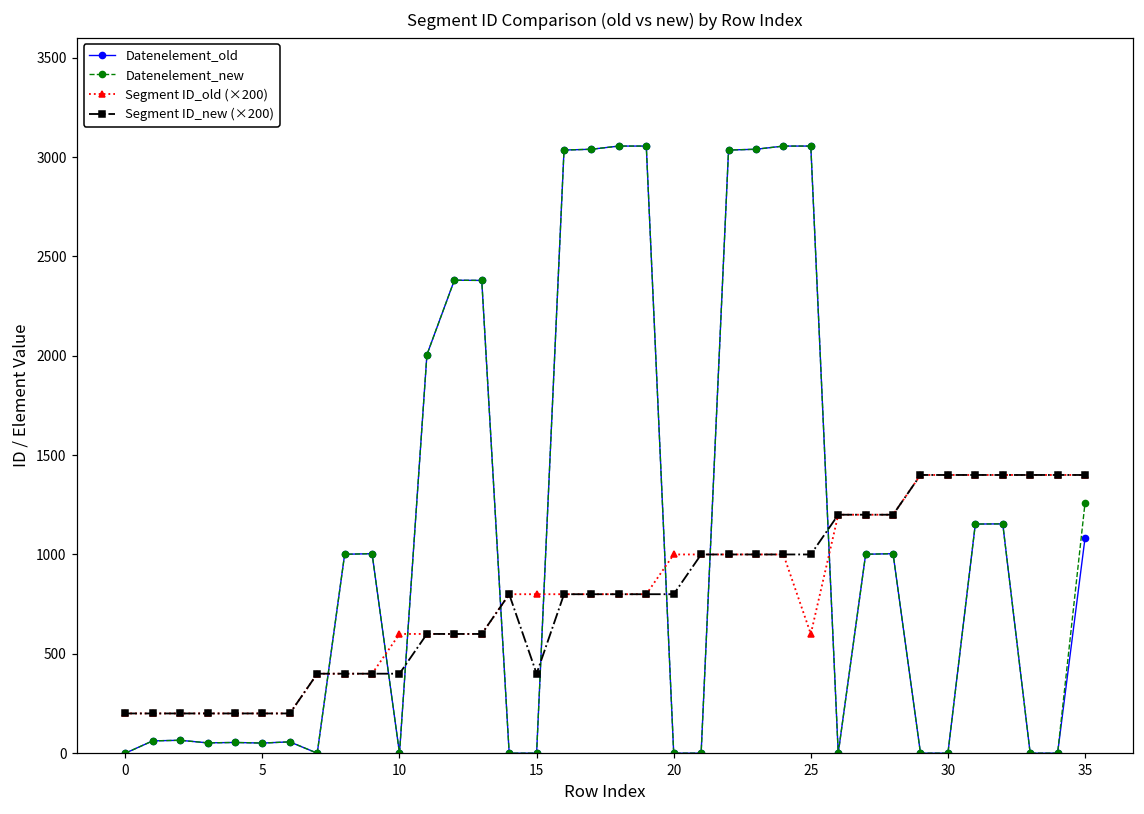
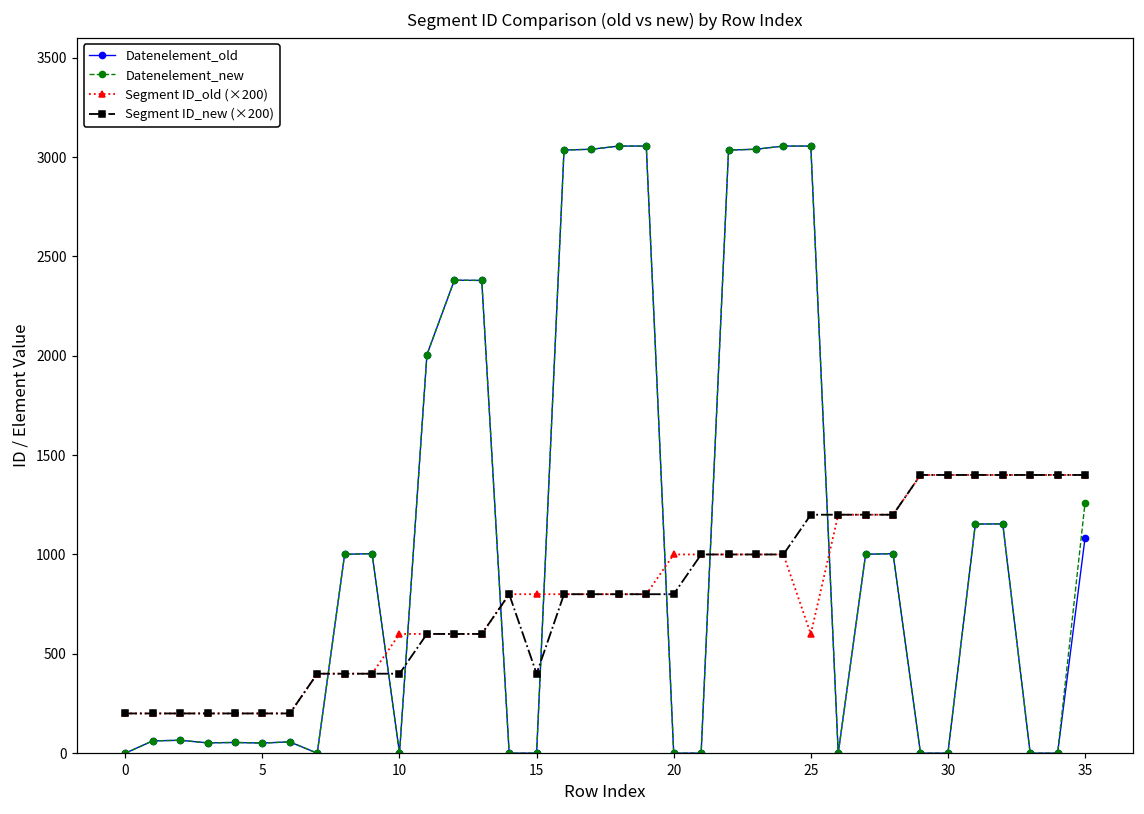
  {
    "Datenelement_old": {
      "35": 1080
    },
    "Datenelement_new": {
      "35": 1260
    },
    "Segment ID_old (×200)": {
      "10": 600,
      "15": 800,
      "20": 1000,
      "25": 600
    },
    "Segment ID_new (×200)": {
      "10": 400,
      "15": 400,
      "20": 800,
-     "25": 1000
+     "25": 1200
    }
  }
